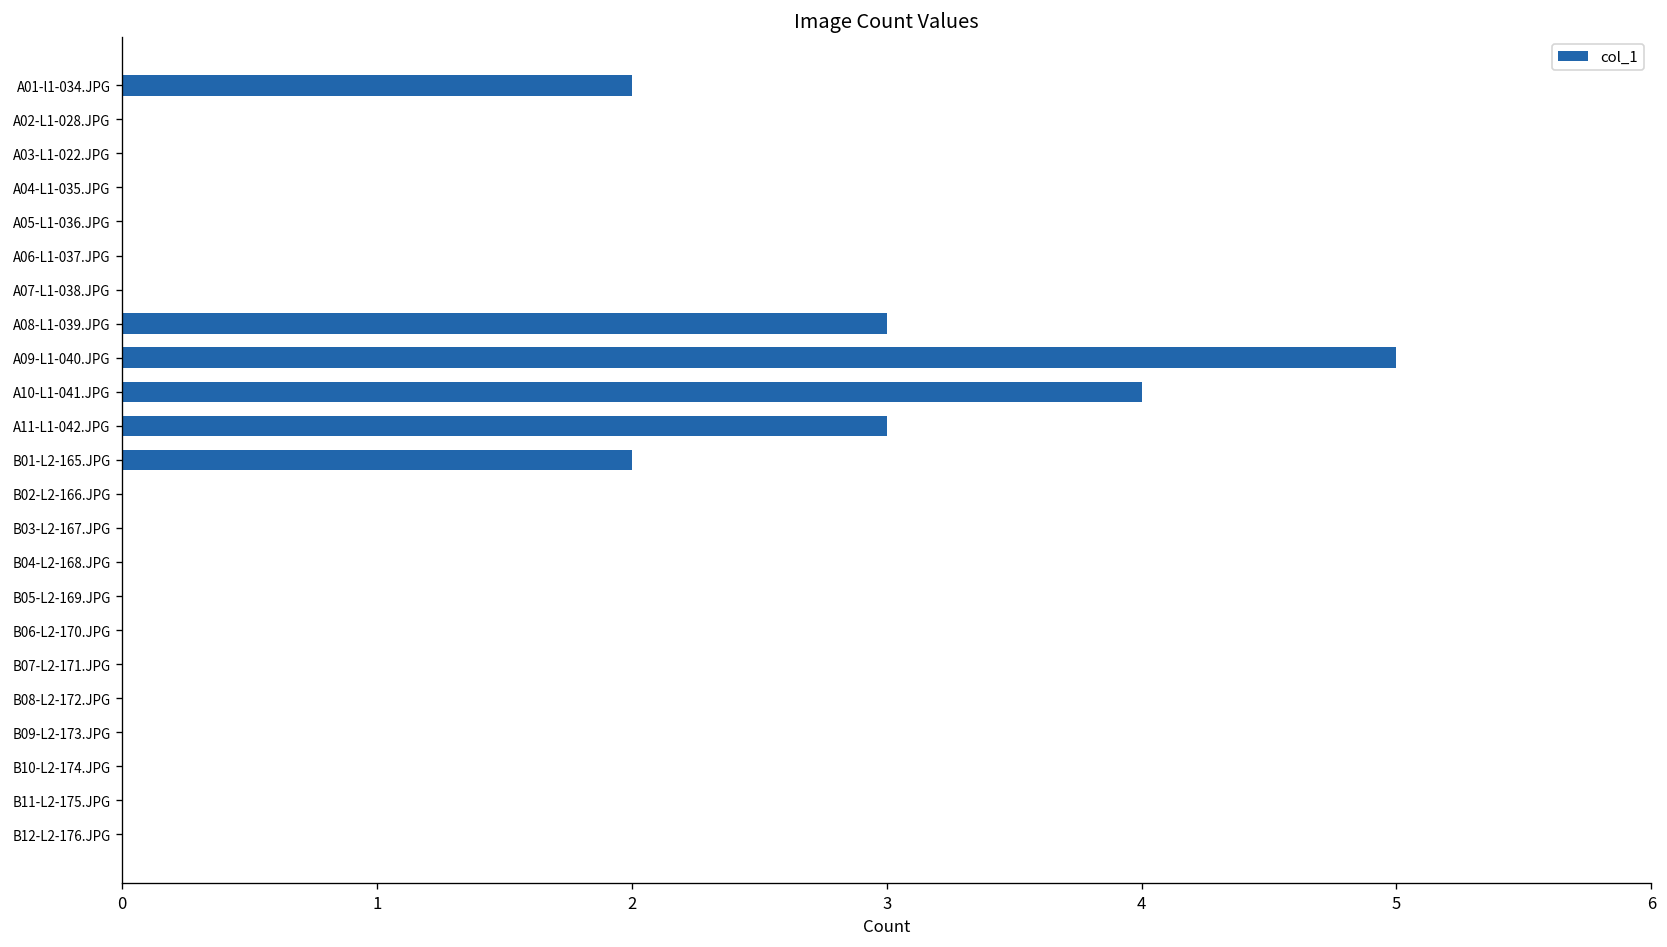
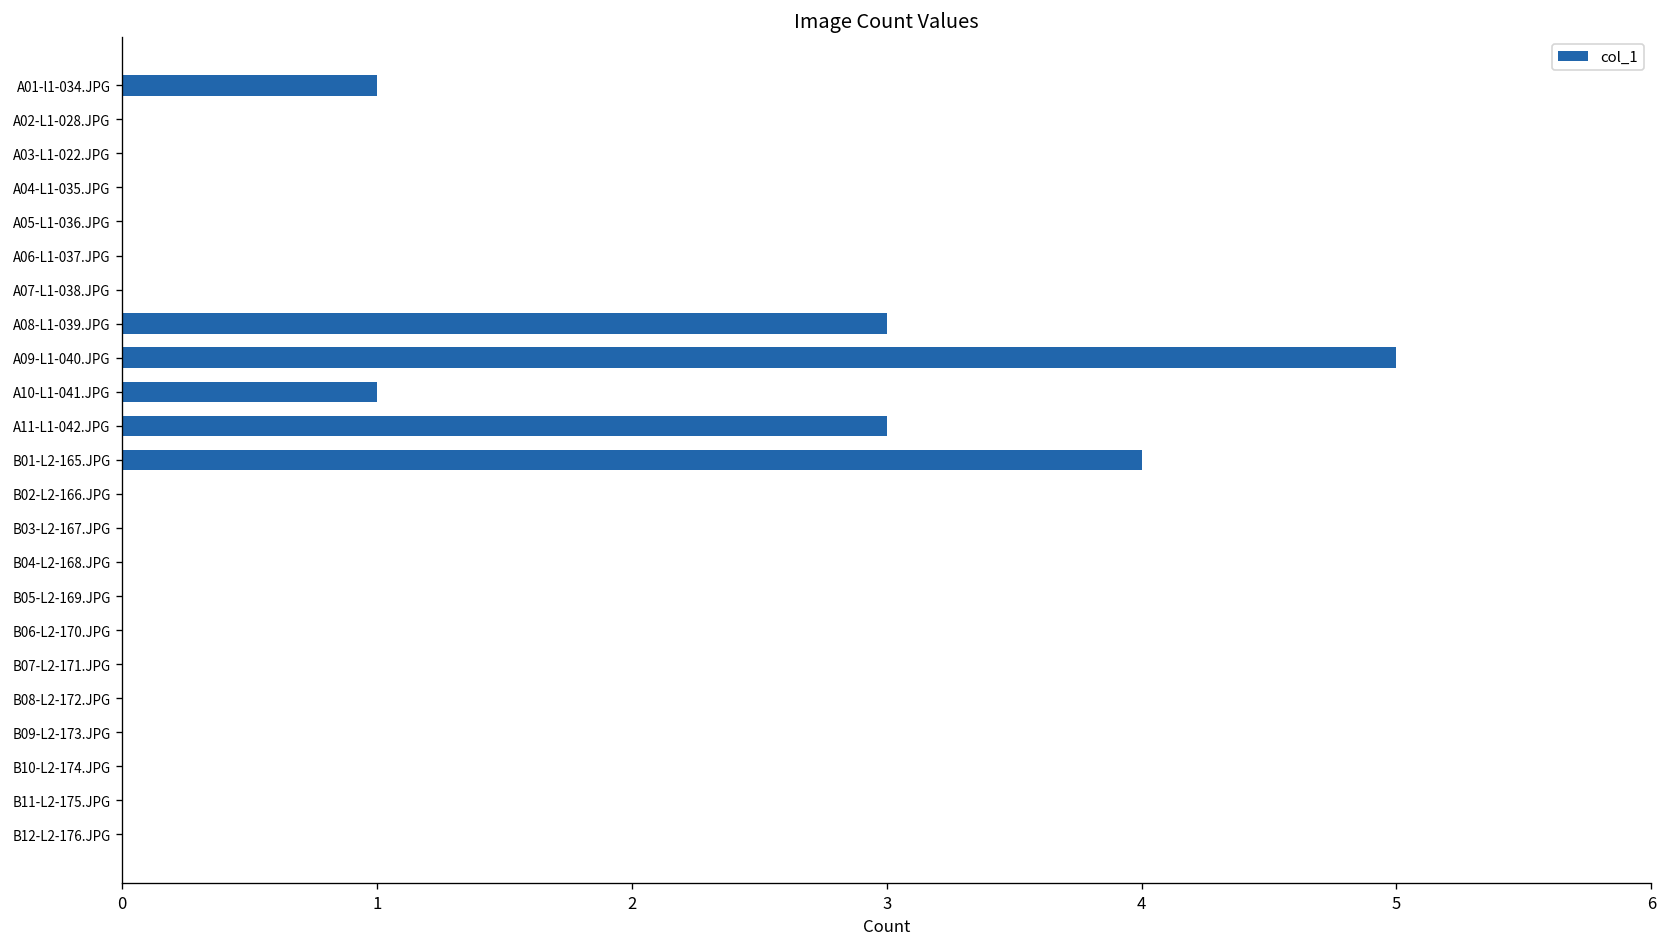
  {
-   "A01-l1-034.JPG": 2,
+   "A01-l1-034.JPG": 1,
    "A02-L1-028.JPG": 0,
    "A03-L1-022.JPG": 0,
    "A04-L1-035.JPG": 0,
    "A05-L1-036.JPG": 0,
    "A06-L1-037.JPG": 0,
    "A07-L1-038.JPG": 0,
    "A08-L1-039.JPG": 3,
    "A09-L1-040.JPG": 5,
-   "A10-L1-041.JPG": 4,
+   "A10-L1-041.JPG": 1,
    "A11-L1-042.JPG": 3,
-   "B01-L2-165.JPG": 2,
+   "B01-L2-165.JPG": 4,
    "B02-L2-166.JPG": 0,
    "B03-L2-167.JPG": 0,
    "B04-L2-168.JPG": 0,
    "B05-L2-169.JPG": 0,
    "B06-L2-170.JPG": 0,
    "B07-L2-171.JPG": 0,
    "B08-L2-172.JPG": 0,
    "B09-L2-173.JPG": 0,
    "B10-L2-174.JPG": 0,
    "B11-L2-175.JPG": 0,
    "B12-L2-176.JPG": 0
  }
